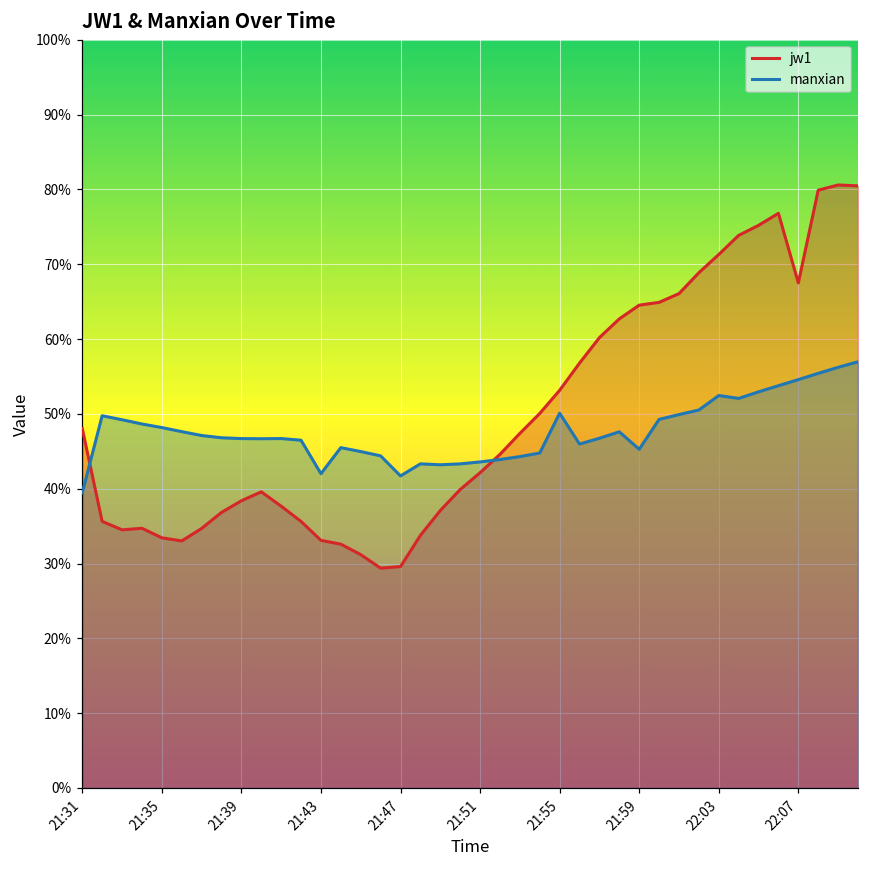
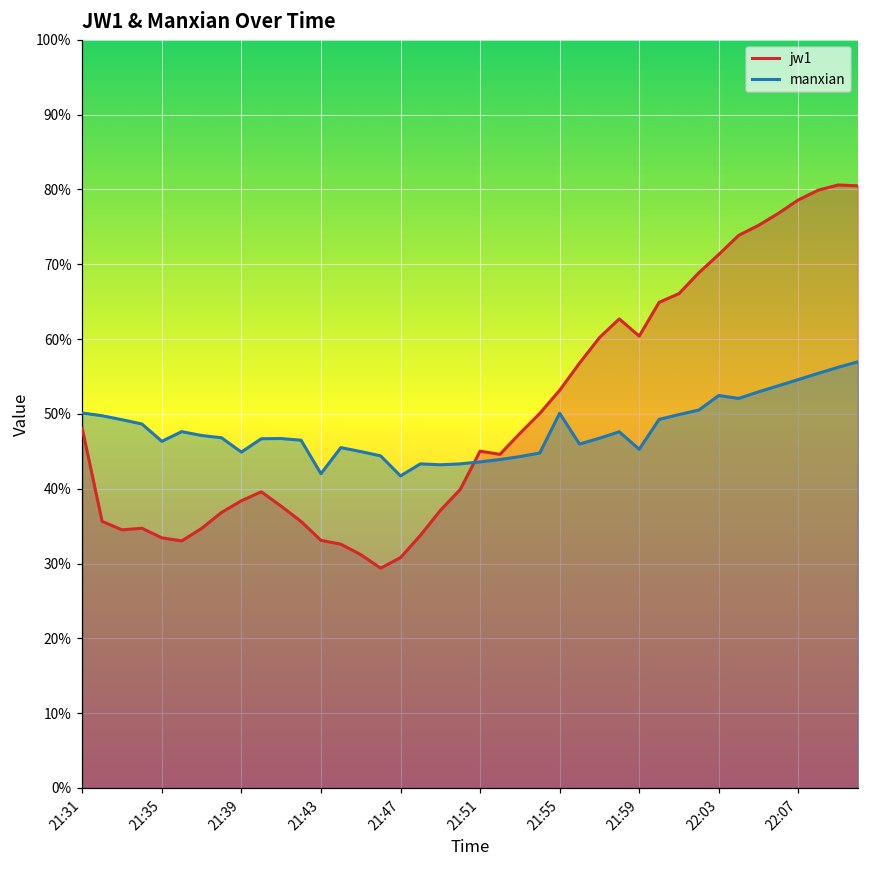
  {
    "jw1": {
      "21:31": "48%",
      "21:35": "33%",
      "21:39": "38%",
      "21:43": "33%",
-     "21:47": "30%",
-     "21:51": "42%",
+     "21:47": "31%",
+     "21:51": "45%",
      "21:55": "53%",
-     "21:59": "65%",
+     "21:59": "60%",
      "22:03": "71%",
-     "22:07": "68%"
+     "22:07": "79%"
    },
    "manxian": {
-     "21:31": "39%",
-     "21:35": "48%",
-     "21:39": "47%",
+     "21:31": "50%",
+     "21:35": "46%",
+     "21:39": "45%",
      "21:43": "42%",
      "21:47": "42%",
      "21:51": "44%",
      "21:55": "50%",
      "21:59": "45%",
      "22:03": "52%",
      "22:07": "55%"
    }
  }
